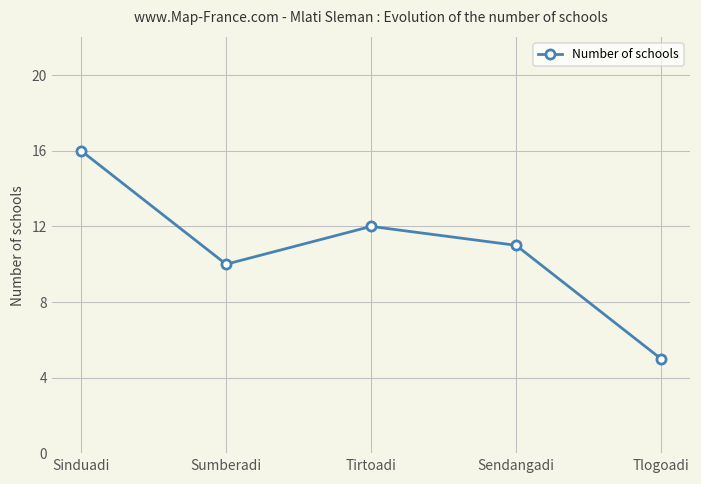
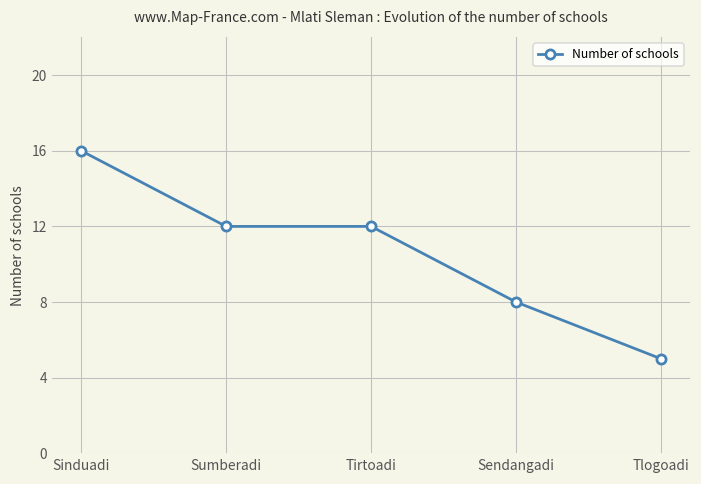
  {
    "Sinduadi": 16,
-   "Sumberadi": 10,
+   "Sumberadi": 12,
    "Tirtoadi": 12,
-   "Sendangadi": 11,
+   "Sendangadi": 8,
    "Tlogoadi": 5
  }
